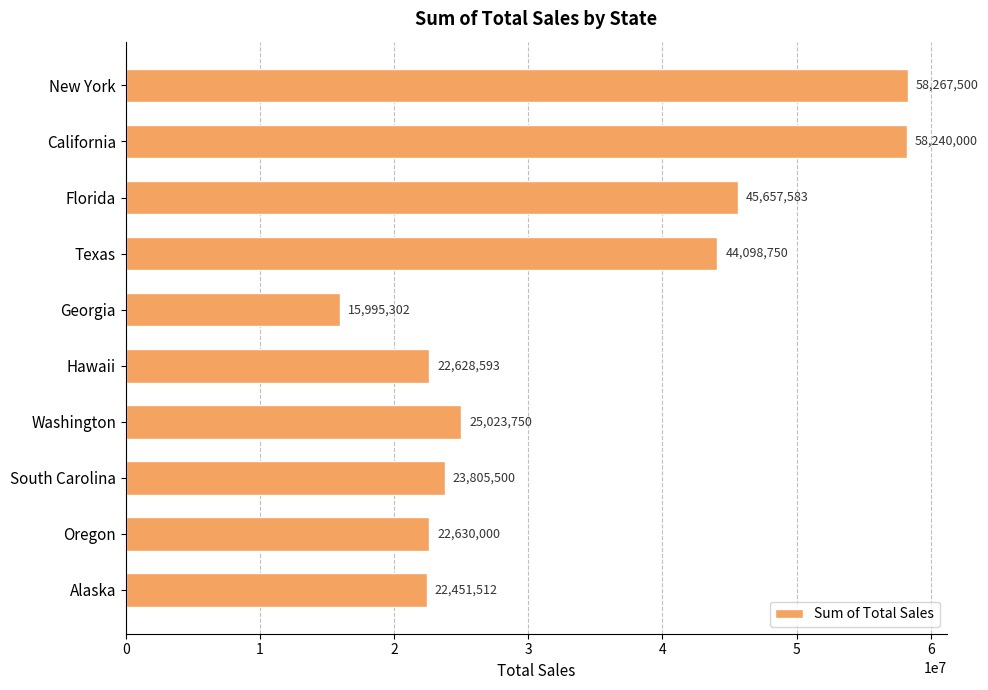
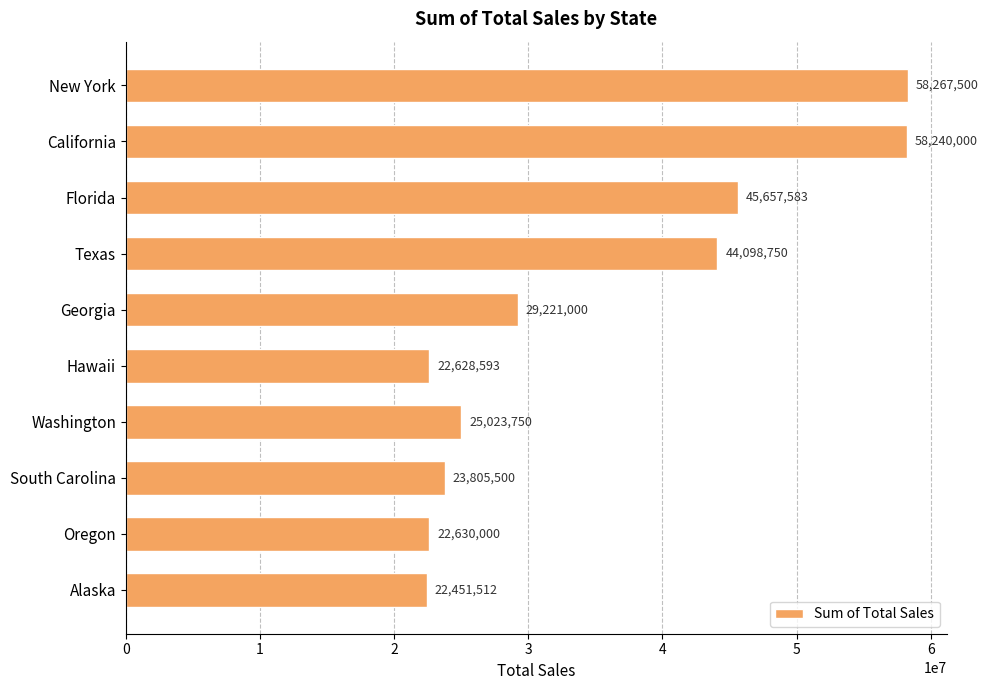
  {
    "New York": "58,267,500",
    "California": "58,240,000",
    "Florida": "45,657,583",
    "Texas": "44,098,750",
-   "Georgia": "15,995,302",
+   "Georgia": "29,221,000",
    "Hawaii": "22,628,593",
    "Washington": "25,023,750",
    "South Carolina": "23,805,500",
    "Oregon": "22,630,000",
    "Alaska": "22,451,512"
  }
